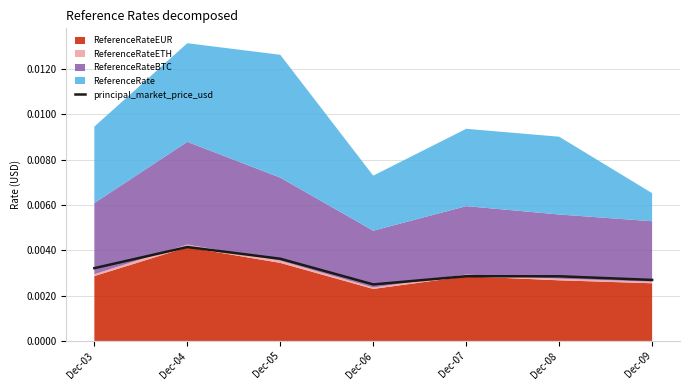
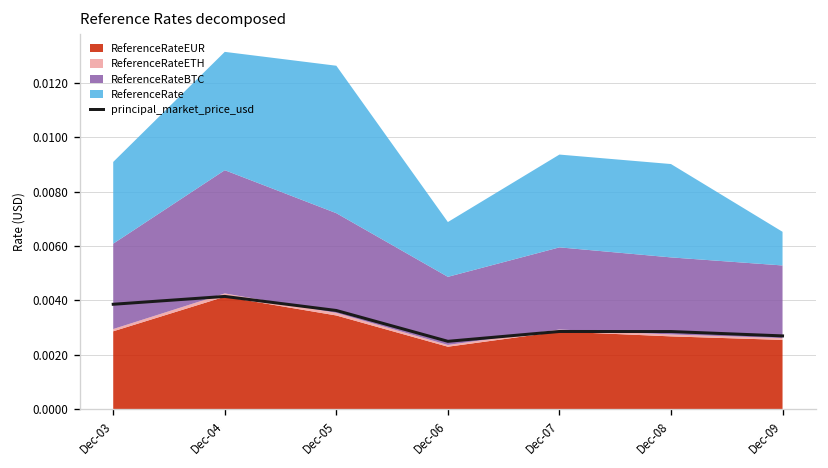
  {
    "principal_market_price_usd": {
-     "Dec-03": 0.0032,
+     "Dec-03": 0.0039,
      "Dec-06": 0.0025
    },
    "ReferenceRateBTC": {
      "Dec-03": 0.0031,
      "Dec-04": 0.0045,
      "Dec-05": 0.0037,
      "Dec-06": 0.0025,
      "Dec-07": 0.0030,
      "Dec-08": 0.0028,
      "Dec-09": 0.0027
    },
    "ReferenceRate": {
-     "Dec-03": 0.0034,
+     "Dec-03": 0.0030,
      "Dec-04": 0.0044,
      "Dec-05": 0.0054,
-     "Dec-06": 0.0024,
+     "Dec-06": 0.0020,
      "Dec-07": 0.0034,
      "Dec-08": 0.0034,
      "Dec-09": 0.0012
    }
  }
